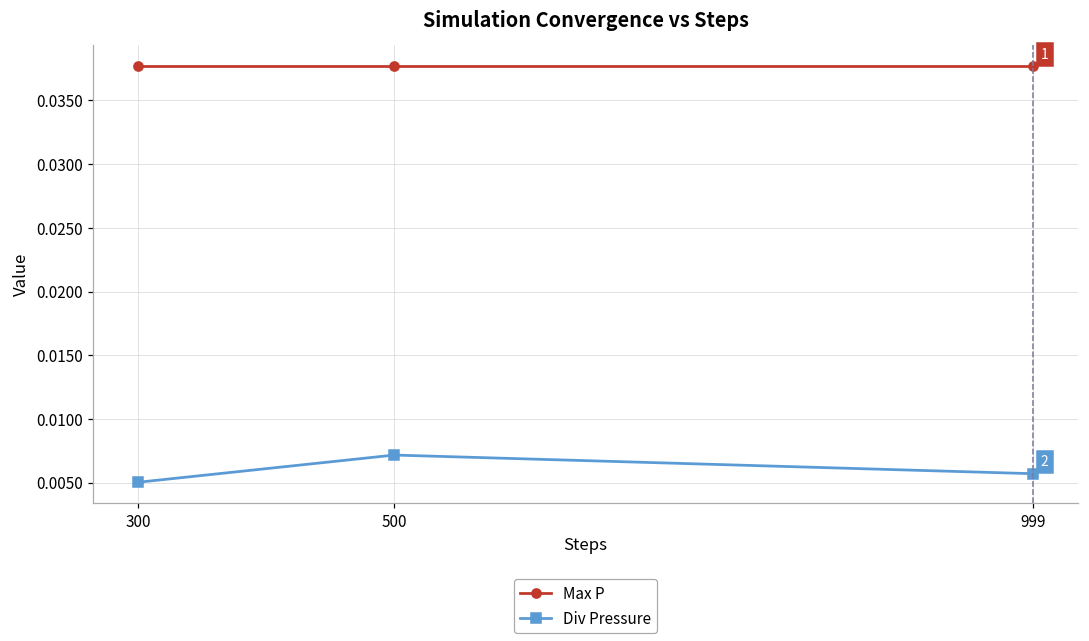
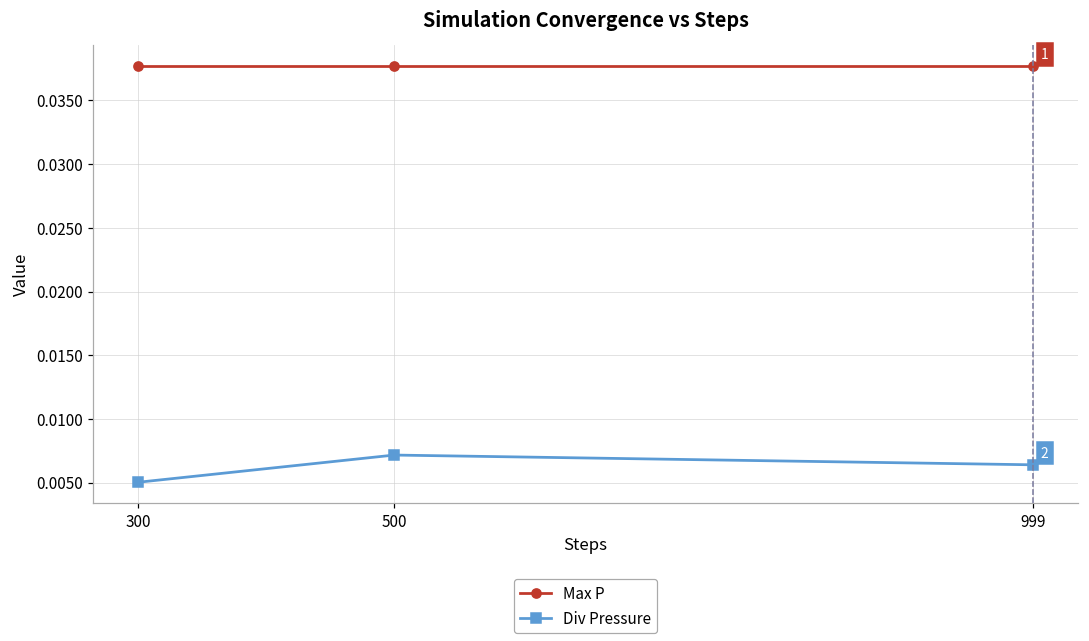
  {
    "Max P": {
      "300": 0.0377,
      "500": 0.0377
    },
    "Div Pressure": {
      "300": 0.0050,
      "500": 0.0072,
-     "999": 0.0057
+     "999": 0.0064
    }
  }
